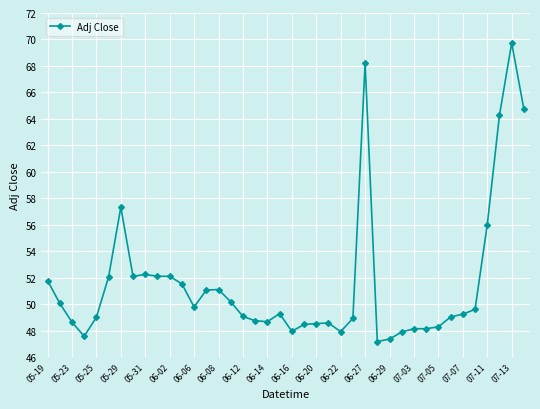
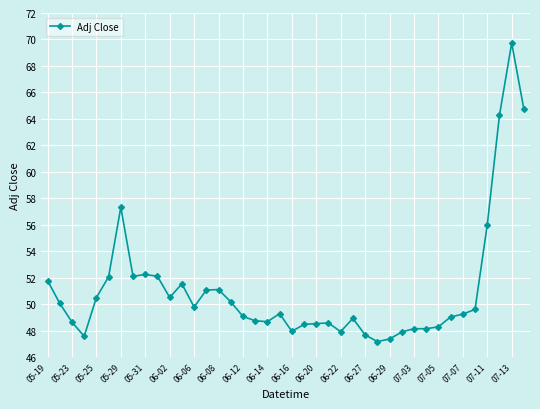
  {
    "05-19": 51.8,
    "05-23": 48.6,
-   "05-25": 49.0,
+   "05-25": 50.5,
    "05-29": 57.3,
    "05-31": 52.2,
-   "06-02": 52.1,
+   "06-02": 50.5,
    "06-06": 49.8,
    "06-08": 51.1,
    "06-12": 49.1,
    "06-14": 48.7,
    "06-16": 47.9,
    "06-20": 48.5,
    "06-22": 47.9,
-   "06-27": 68.2,
+   "06-27": 47.7,
    "06-29": 47.4,
    "07-03": 48.1,
    "07-05": 48.3,
    "07-07": 49.2,
    "07-11": 56.0,
    "07-13": 69.7
  }
